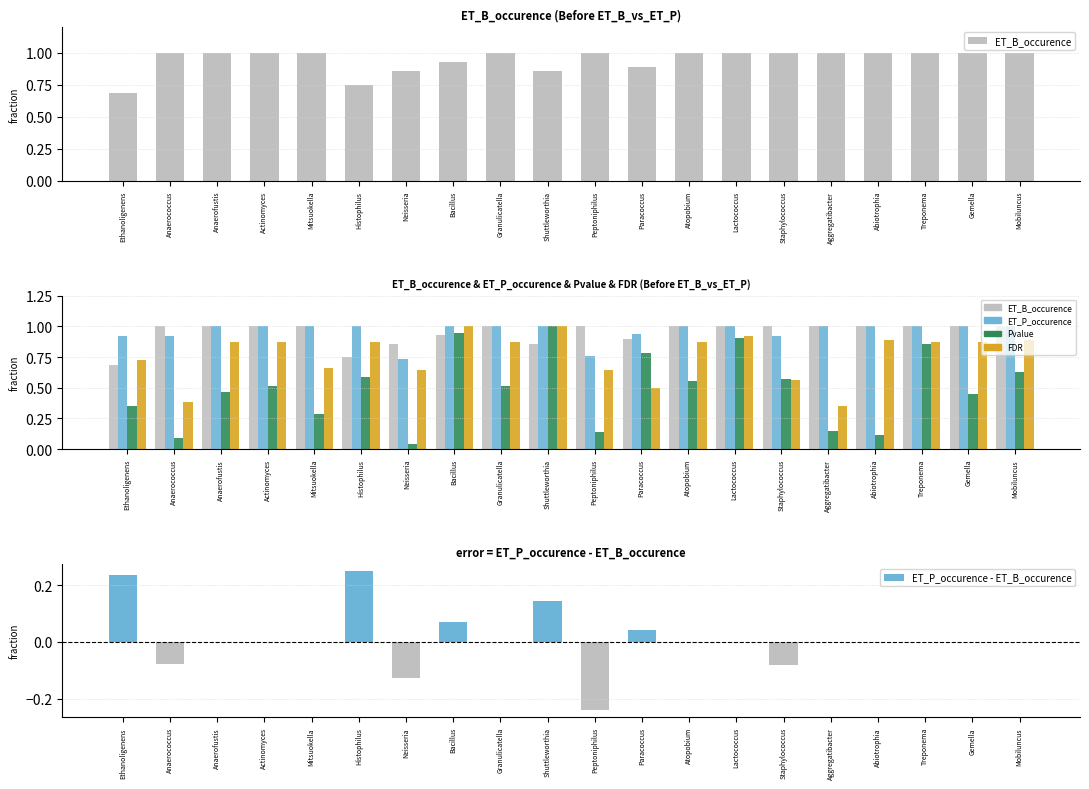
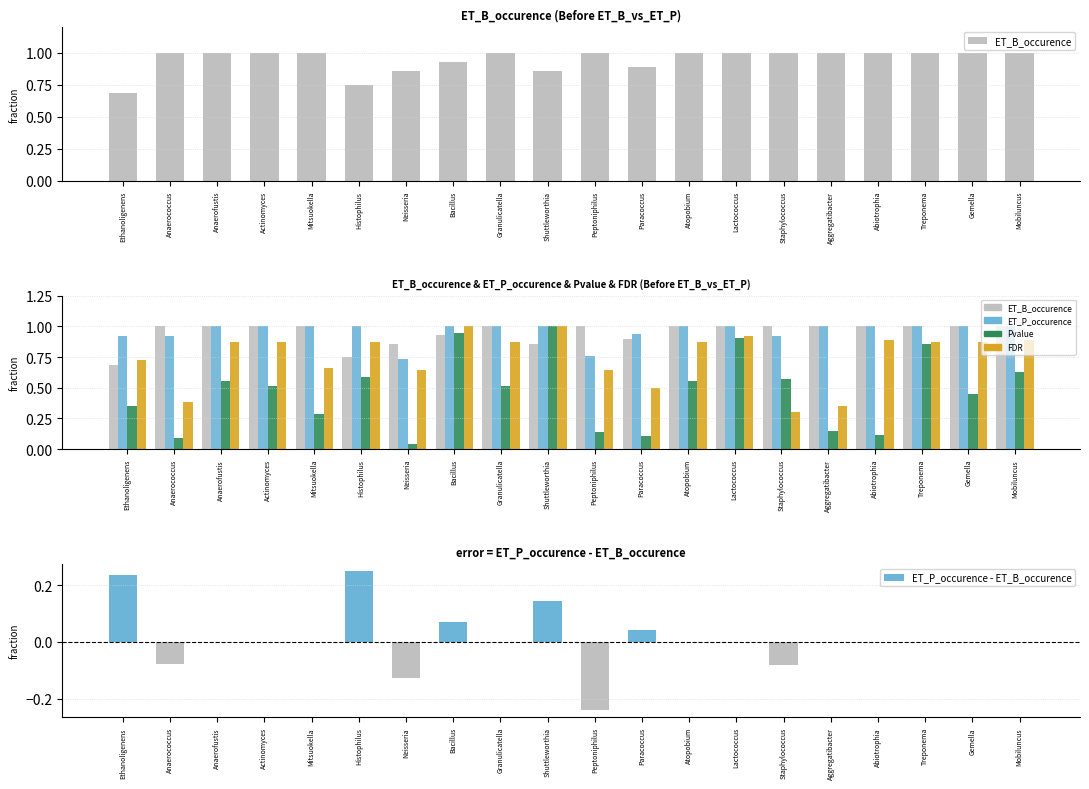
  {
    "ET_B_occurence (Before ET_B_vs_ET_P)": {
      "Ethanoligenens": 0.69,
      "Anaerococcus": 1.00,
      "Anaerofustis": 1.00,
      "Actinomyces": 1.00,
      "Mitsuokella": 1.00,
      "Histophilus": 0.75,
      "Neisseria": 0.86,
      "Bacillus": 0.93,
      "Granulicatella": 1.00,
      "Shuttleworthia": 0.86,
      "Peptoniphilus": 1.00,
      "Paracoccus": 0.89,
      "Atopobium": 1.00,
      "Lactococcus": 1.00,
      "Staphylococcus": 1.00,
      "Aggregatibacter": 1.00,
      "Abiotrophia": 1.00,
      "Treponema": 1.00,
      "Gemella": 1.00,
      "Mobiluncus": 1.00
    },
    "ET_B_occurence & ET_P_occurence & Pvalue & FDR (Before ET_B_vs_ET_P)": {
      "ET_B_occurence": {
        "Ethanoligenens": 0.69,
        "Anaerococcus": 1.00,
        "Anaerofustis": 1.00,
        "Actinomyces": 1.00,
        "Mitsuokella": 1.00,
        "Histophilus": 0.75,
        "Neisseria": 0.86,
        "Bacillus": 0.93,
        "Granulicatella": 1.00,
        "Shuttleworthia": 0.86,
        "Peptoniphilus": 1.00,
        "Paracoccus": 0.89,
        "Atopobium": 1.00,
        "Lactococcus": 1.00,
        "Staphylococcus": 1.00,
        "Aggregatibacter": 1.00,
        "Abiotrophia": 1.00,
        "Treponema": 1.00,
        "Gemella": 1.00
      },
      "ET_P_occurence": {
        "Ethanoligenens": 0.92,
        "Anaerococcus": 0.92,
        "Anaerofustis": 1.00,
        "Actinomyces": 1.00,
        "Mitsuokella": 1.00,
        "Histophilus": 1.00,
        "Neisseria": 0.73,
        "Bacillus": 1.00,
        "Granulicatella": 1.00,
        "Shuttleworthia": 1.00,
        "Peptoniphilus": 0.76,
        "Paracoccus": 0.93,
        "Atopobium": 1.00,
        "Lactococcus": 1.00,
        "Staphylococcus": 0.92,
        "Aggregatibacter": 1.00,
        "Abiotrophia": 1.00,
        "Treponema": 1.00,
        "Gemella": 1.00
      },
      "Pvalue": {
        "Ethanoligenens": 0.35,
        "Anaerococcus": 0.09,
-       "Anaerofustis": 0.47,
+       "Anaerofustis": 0.55,
        "Actinomyces": 0.52,
        "Mitsuokella": 0.28,
        "Histophilus": 0.58,
        "Neisseria": 0.04,
        "Bacillus": 0.94,
        "Granulicatella": 0.52,
        "Shuttleworthia": 1.00,
        "Peptoniphilus": 0.14,
-       "Paracoccus": 0.78,
+       "Paracoccus": 0.11,
        "Atopobium": 0.55,
        "Lactococcus": 0.90,
        "Staphylococcus": 0.57,
        "Aggregatibacter": 0.15,
        "Abiotrophia": 0.12,
        "Treponema": 0.86,
        "Gemella": 0.45,
        "Mobiluncus": 0.63
      },
      "FDR": {
        "Ethanoligenens": 0.72,
        "Anaerococcus": 0.39,
        "Anaerofustis": 0.87,
        "Actinomyces": 0.87,
        "Mitsuokella": 0.66,
        "Histophilus": 0.87,
        "Neisseria": 0.64,
        "Bacillus": 1.00,
        "Granulicatella": 0.87,
        "Shuttleworthia": 1.00,
        "Peptoniphilus": 0.64,
        "Paracoccus": 0.50,
        "Atopobium": 0.87,
        "Lactococcus": 0.92,
-       "Staphylococcus": 0.56,
+       "Staphylococcus": 0.30,
        "Aggregatibacter": 0.35,
        "Abiotrophia": 0.89,
        "Treponema": 0.87
      }
    },
    "error = ET_P_occurence - ET_B_occurence": {
      "Ethanoligenens": 0.24,
      "Anaerococcus": -0.08,
      "Anaerofustis": 0.00,
      "Actinomyces": 0.00,
      "Mitsuokella": 0.00,
      "Histophilus": 0.25,
      "Neisseria": -0.13,
      "Bacillus": 0.07,
      "Granulicatella": 0.00,
      "Shuttleworthia": 0.14,
      "Peptoniphilus": -0.24,
      "Paracoccus": 0.04,
      "Atopobium": 0.00,
      "Lactococcus": 0.00,
      "Staphylococcus": -0.08,
      "Aggregatibacter": 0.00,
      "Abiotrophia": 0.00,
      "Treponema": 0.00,
      "Gemella": 0.00,
      "Mobiluncus": 0.00
    }
  }
